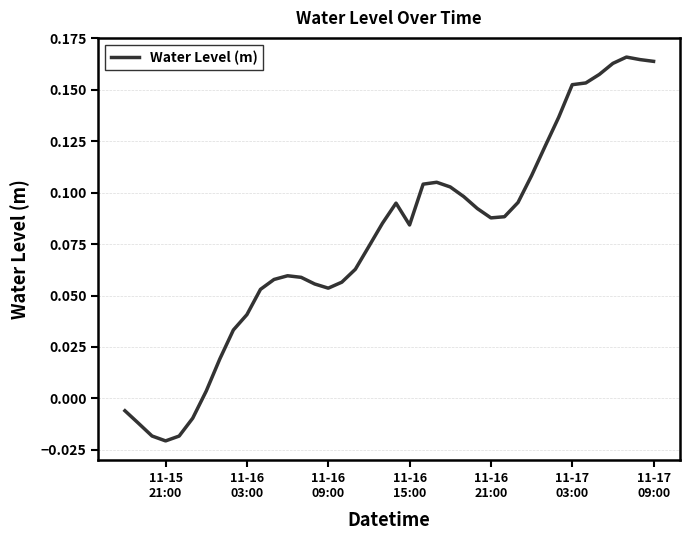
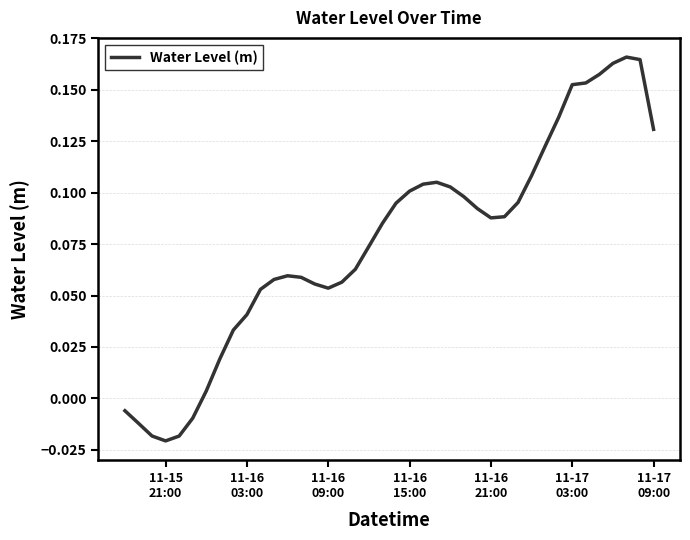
  {
    "11-15 21:00": -0.021,
    "11-16 03:00": 0.041,
    "11-16 09:00": 0.054,
-   "11-16 15:00": 0.084,
+   "11-16 15:00": 0.101,
    "11-16 21:00": 0.088,
    "11-17 03:00": 0.152,
-   "11-17 09:00": 0.164
+   "11-17 09:00": 0.131
  }
